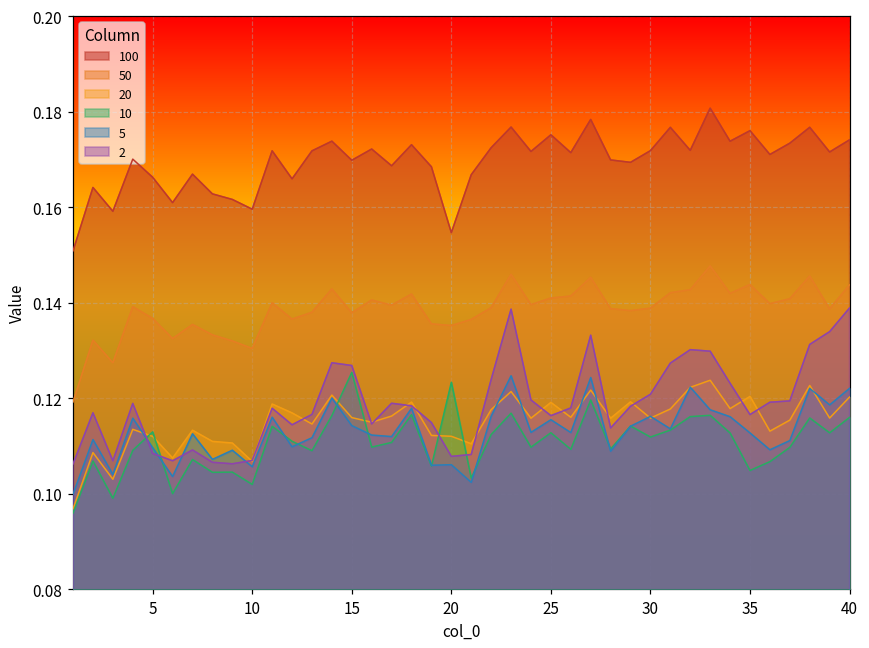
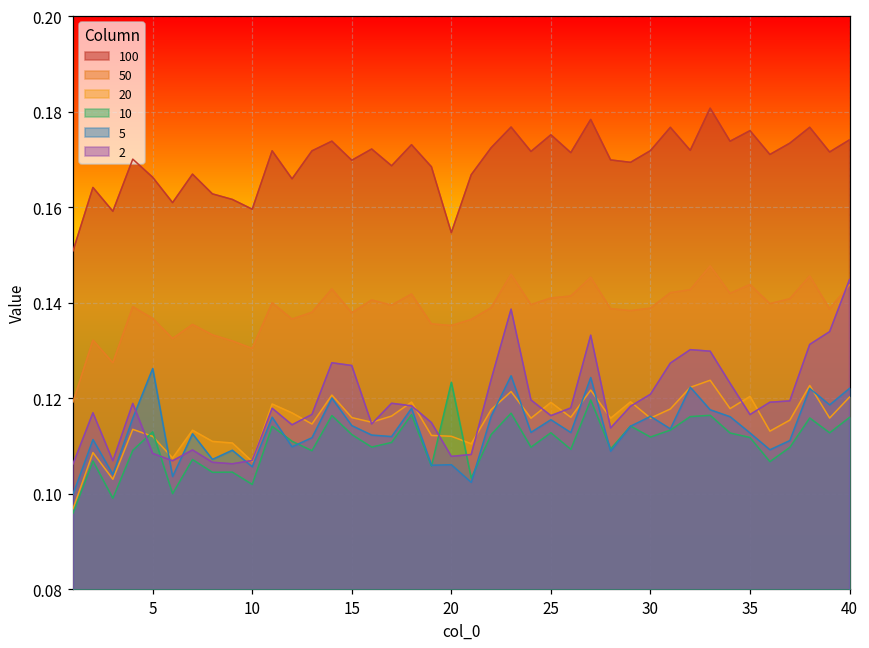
  {
    "100": {
      "5": 0.166,
      "10": 0.160,
      "15": 0.170,
      "20": 0.155,
      "25": 0.175,
      "30": 0.172,
      "35": 0.176,
      "40": 0.174
    },
    "10": {
      "5": 0.113,
      "10": 0.102,
-     "15": 0.125,
+     "15": 0.112,
      "20": 0.123,
      "25": 0.113,
      "30": 0.112,
-     "35": 0.105,
+     "35": 0.112,
      "40": 0.116
    },
    "5": {
-     "5": 0.110,
+     "5": 0.126,
      "10": 0.106,
      "15": 0.114,
      "20": 0.106,
      "25": 0.116,
      "35": 0.113,
      "40": 0.122
    },
    "2": {
      "5": 0.108,
      "15": 0.127,
      "20": 0.108,
      "25": 0.116,
      "30": 0.121,
      "35": 0.117,
-     "40": 0.139
+     "40": 0.145
    }
  }
